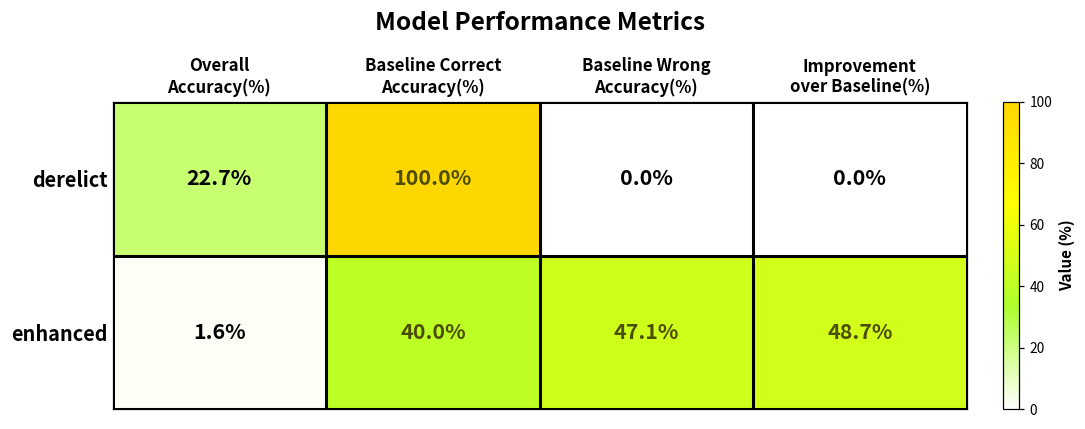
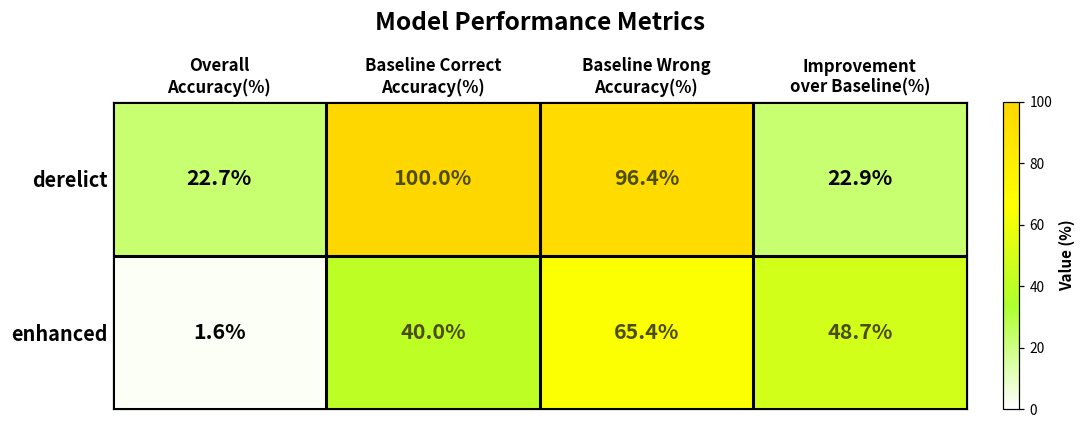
  {
    "derelict": {
      "Overall Accuracy(%)": "22.7%",
      "Baseline Correct Accuracy(%)": "100.0%",
-     "Baseline Wrong Accuracy(%)": "0.0%",
-     "Improvement over Baseline(%)": "0.0%"
+     "Baseline Wrong Accuracy(%)": "96.4%",
+     "Improvement over Baseline(%)": "22.9%"
    },
    "enhanced": {
      "Overall Accuracy(%)": "1.6%",
      "Baseline Correct Accuracy(%)": "40.0%",
-     "Baseline Wrong Accuracy(%)": "47.1%",
+     "Baseline Wrong Accuracy(%)": "65.4%",
      "Improvement over Baseline(%)": "48.7%"
    }
  }
